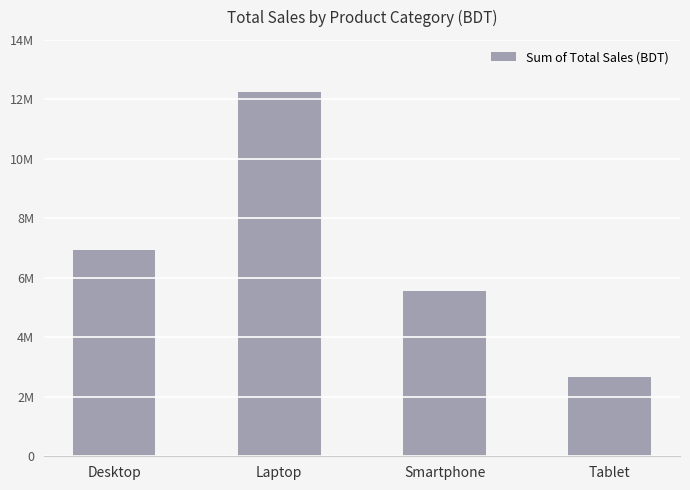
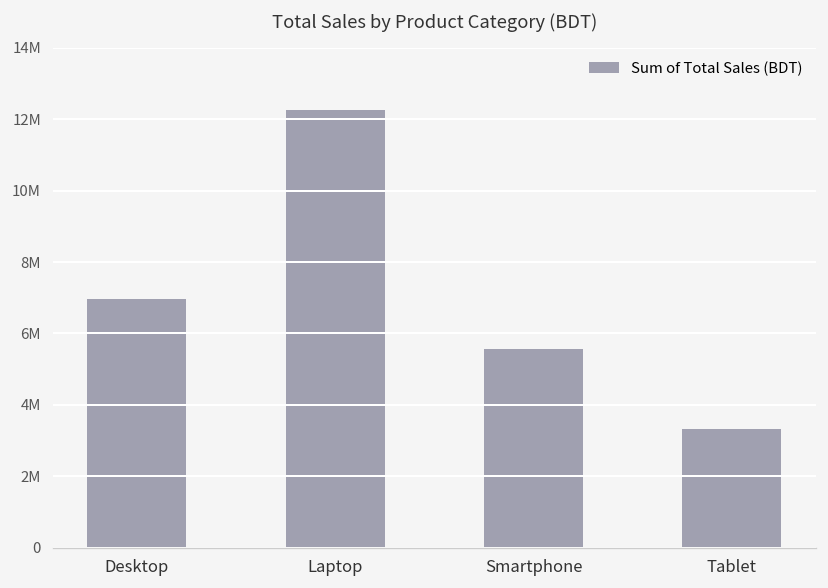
  {
    "Desktop": 7000000,
    "Laptop": 12300000,
    "Smartphone": 5600000,
-   "Tablet": 2700000
+   "Tablet": 3300000
  }
